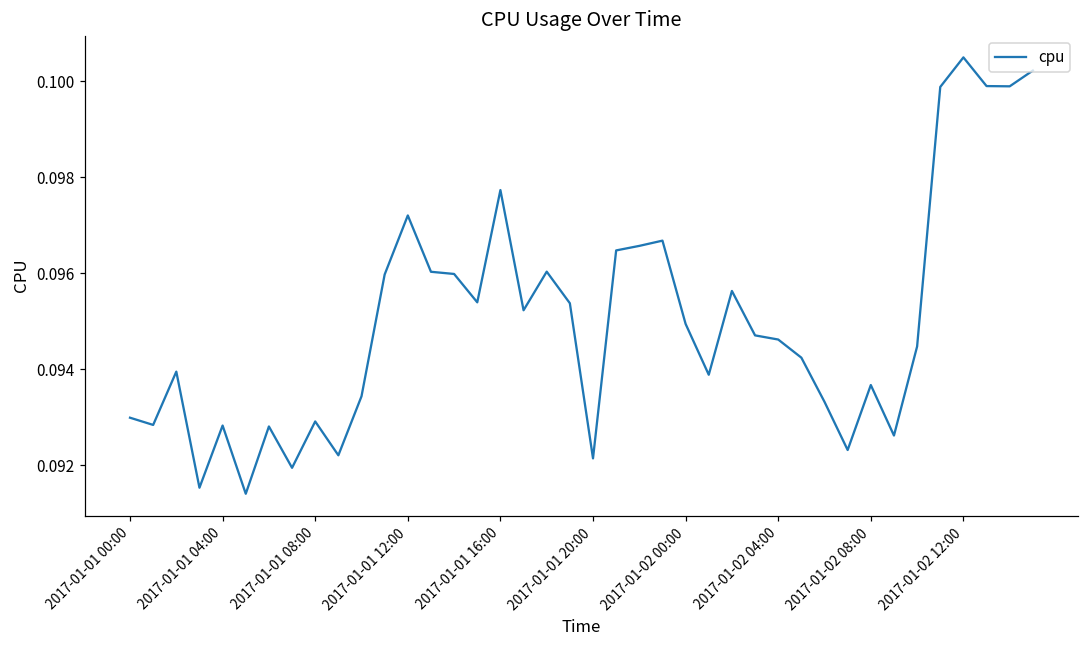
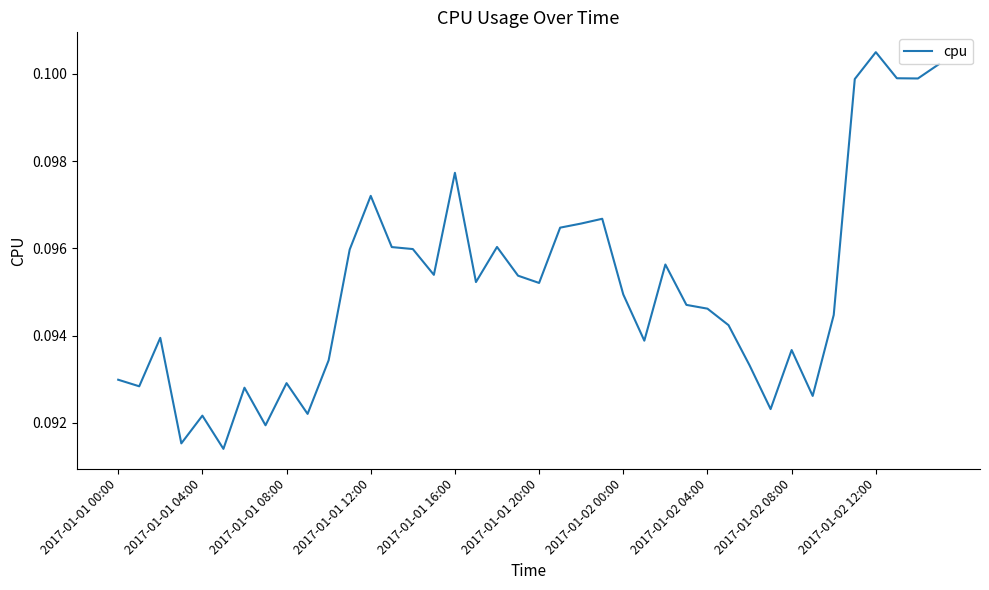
  {
    "2017-01-01 00:00": 0.0930,
-   "2017-01-01 04:00": 0.0928,
+   "2017-01-01 04:00": 0.0922,
    "2017-01-01 08:00": 0.0929,
    "2017-01-01 12:00": 0.0972,
    "2017-01-01 16:00": 0.0977,
-   "2017-01-01 20:00": 0.0921,
+   "2017-01-01 20:00": 0.0952,
    "2017-01-02 00:00": 0.0949,
    "2017-01-02 04:00": 0.0946,
    "2017-01-02 08:00": 0.0937,
    "2017-01-02 12:00": 0.1005
  }
